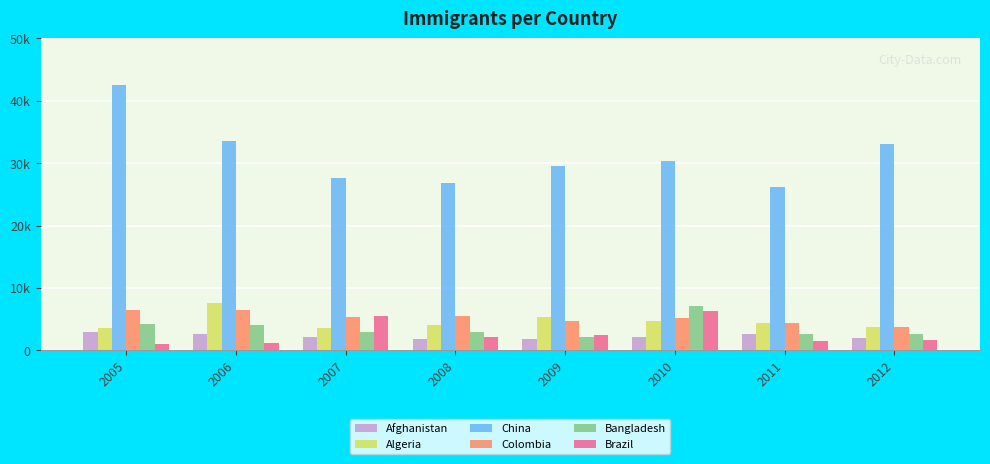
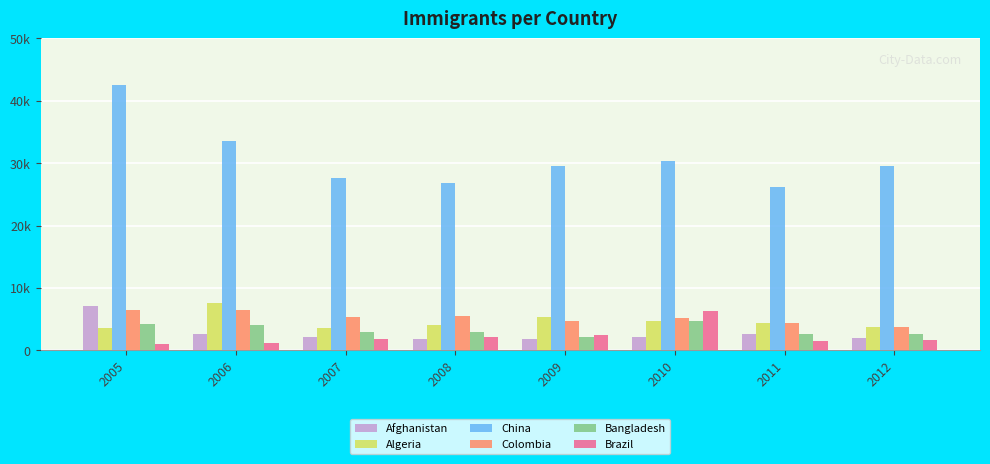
  {
    "Afghanistan": {
-     "2005": 3000,
+     "2005": 7000,
      "2006": 3000,
      "2007": 2000,
      "2008": 2000,
      "2009": 2000,
      "2010": 2000,
      "2011": 3000,
      "2012": 2000
    },
    "Algeria": {
      "2005": 4000,
      "2006": 8000,
      "2007": 4000,
      "2008": 4000,
      "2009": 5000,
      "2010": 5000,
      "2011": 4000,
      "2012": 4000
    },
    "China": {
      "2005": 43000,
      "2006": 34000,
      "2007": 28000,
      "2008": 27000,
      "2009": 30000,
      "2010": 30000,
      "2011": 26000,
-     "2012": 33000
+     "2012": 29000
    },
    "Colombia": {
      "2005": 6000,
      "2006": 7000,
      "2007": 5000,
      "2008": 5000,
      "2009": 5000,
      "2010": 5000,
      "2011": 4000,
      "2012": 4000
    },
    "Bangladesh": {
      "2005": 4000,
      "2006": 4000,
      "2007": 3000,
      "2008": 3000,
      "2009": 2000,
-     "2010": 7000,
+     "2010": 5000,
      "2011": 3000,
      "2012": 3000
    },
    "Brazil": {
      "2005": 1000,
      "2006": 1000,
-     "2007": 5000,
+     "2007": 2000,
      "2008": 2000,
      "2009": 3000,
      "2010": 6000,
      "2011": 2000,
      "2012": 2000
    }
  }
